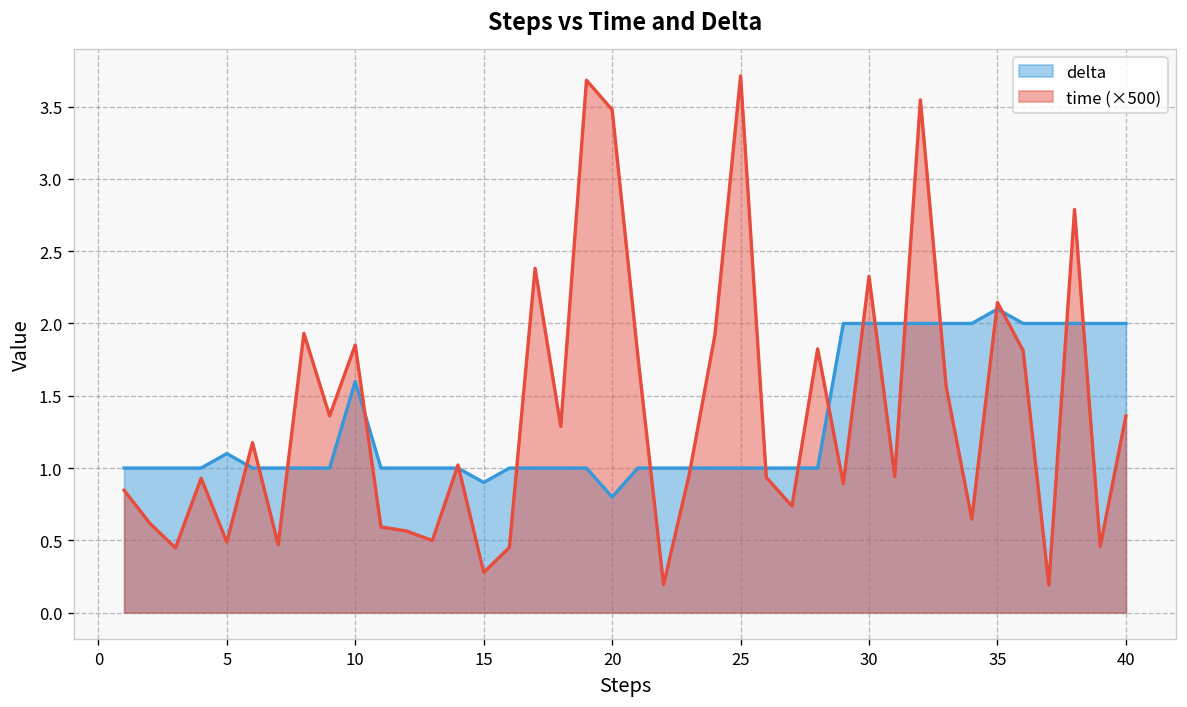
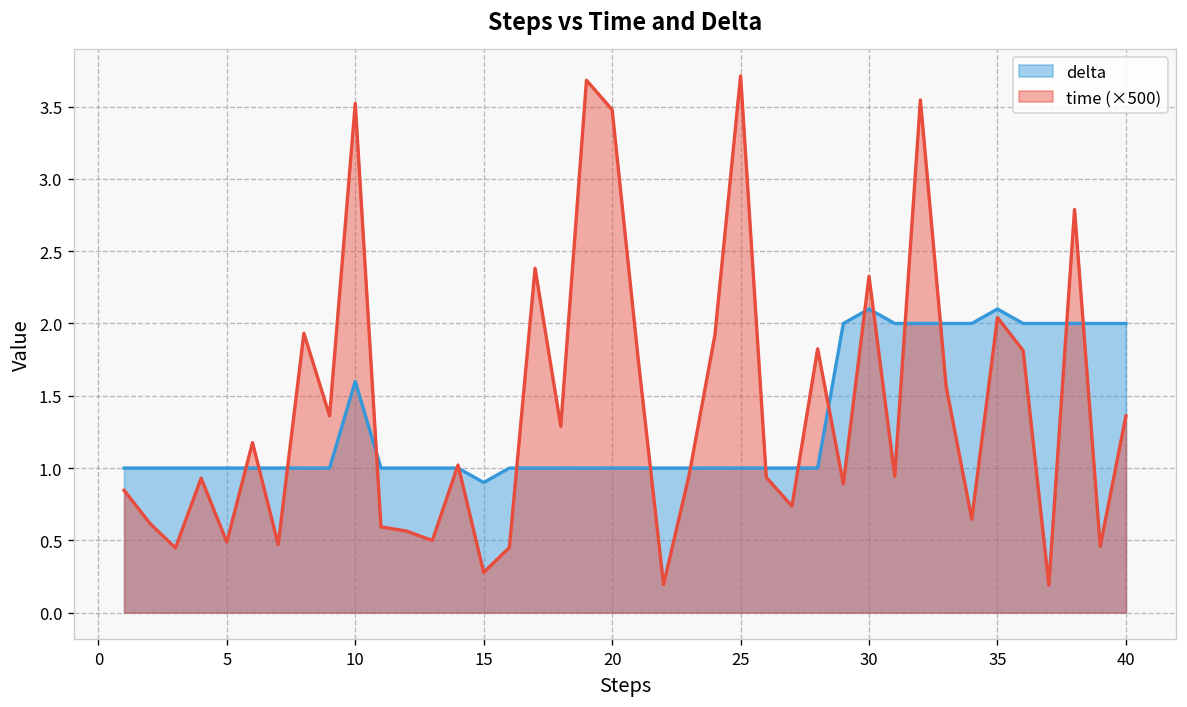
  {
    "delta": {
-     "5": 1.1,
+     "5": 1.0,
      "10": 1.6,
      "15": 0.9,
-     "20": 0.8,
+     "20": 1.0,
      "25": 1.0,
-     "30": 2.0,
+     "30": 2.1,
      "35": 2.1,
      "40": 2.0
    },
    "time (×500)": {
      "5": 0.49,
-     "10": 1.85,
+     "10": 3.52,
      "15": 0.28,
      "20": 3.48,
      "25": 3.71,
      "30": 2.33,
-     "35": 2.15,
+     "35": 2.04,
      "40": 1.36
    }
  }
